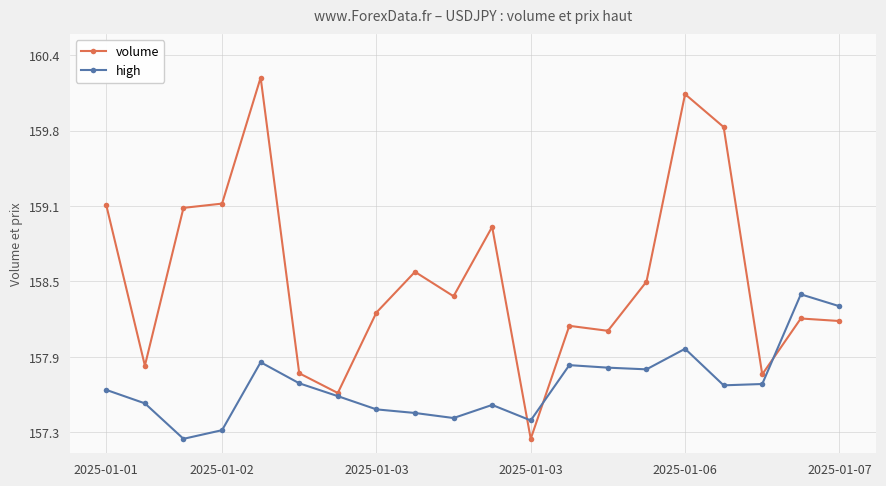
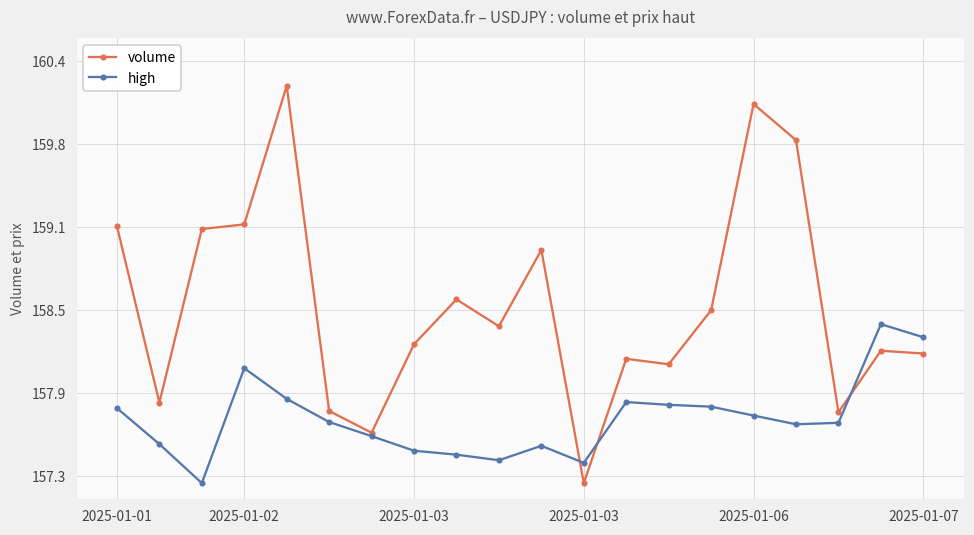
  {
    "volume": {
      "2025-01-01": 159.16,
      "2025-01-02": 159.17,
      "2025-01-06": 160.08,
      "2025-01-07": 158.19
    },
    "high": {
-     "2025-01-01": 157.62,
-     "2025-01-02": 157.29,
-     "2025-01-06": 157.96,
+     "2025-01-01": 157.78,
+     "2025-01-02": 158.08,
+     "2025-01-06": 157.72,
      "2025-01-07": 158.32
    }
  }
